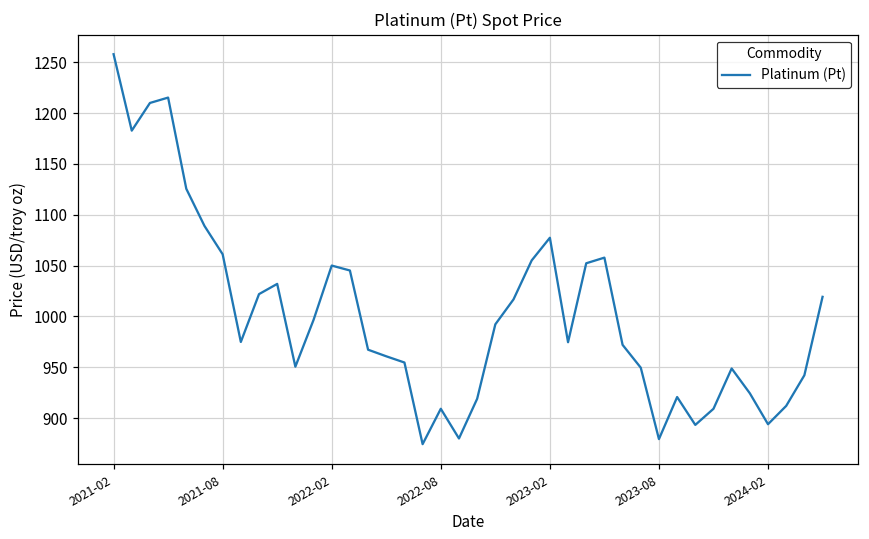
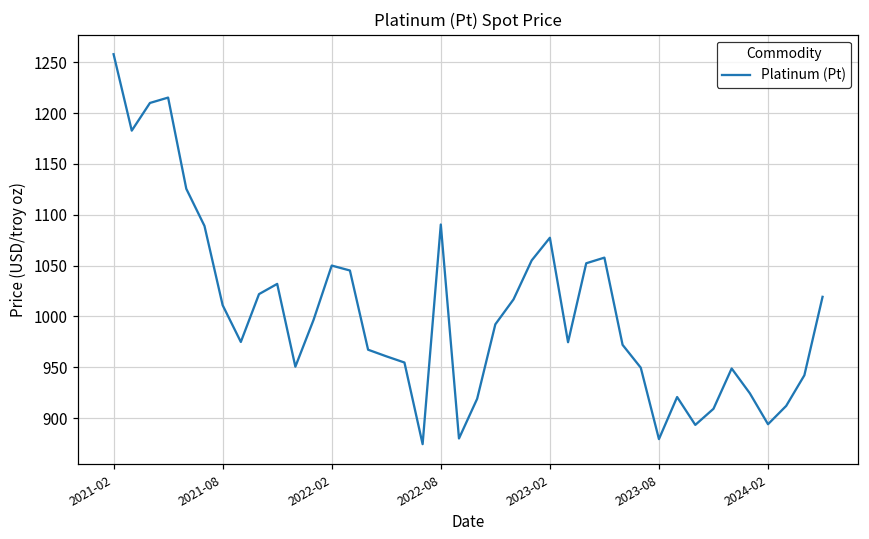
  {
    "2021-02": 1260,
-   "2021-08": 1060,
+   "2021-08": 1010,
    "2022-02": 1050,
-   "2022-08": 910,
+   "2022-08": 1090,
    "2023-02": 1080,
    "2023-08": 880,
    "2024-02": 890
  }
